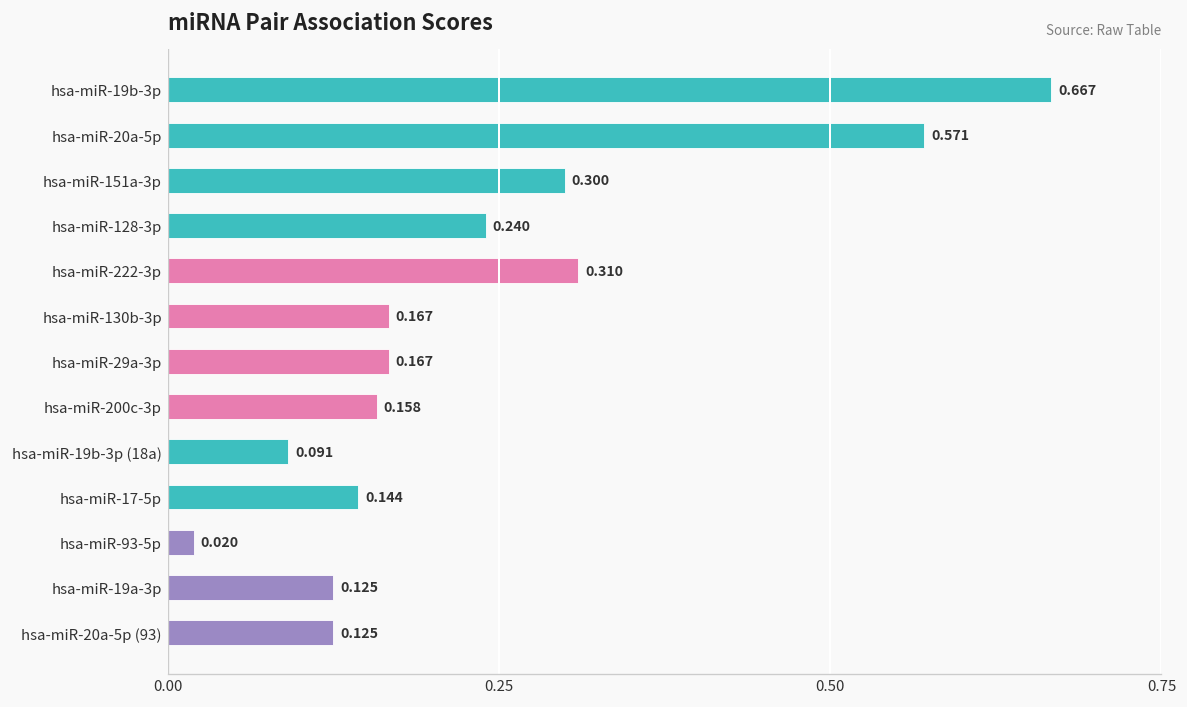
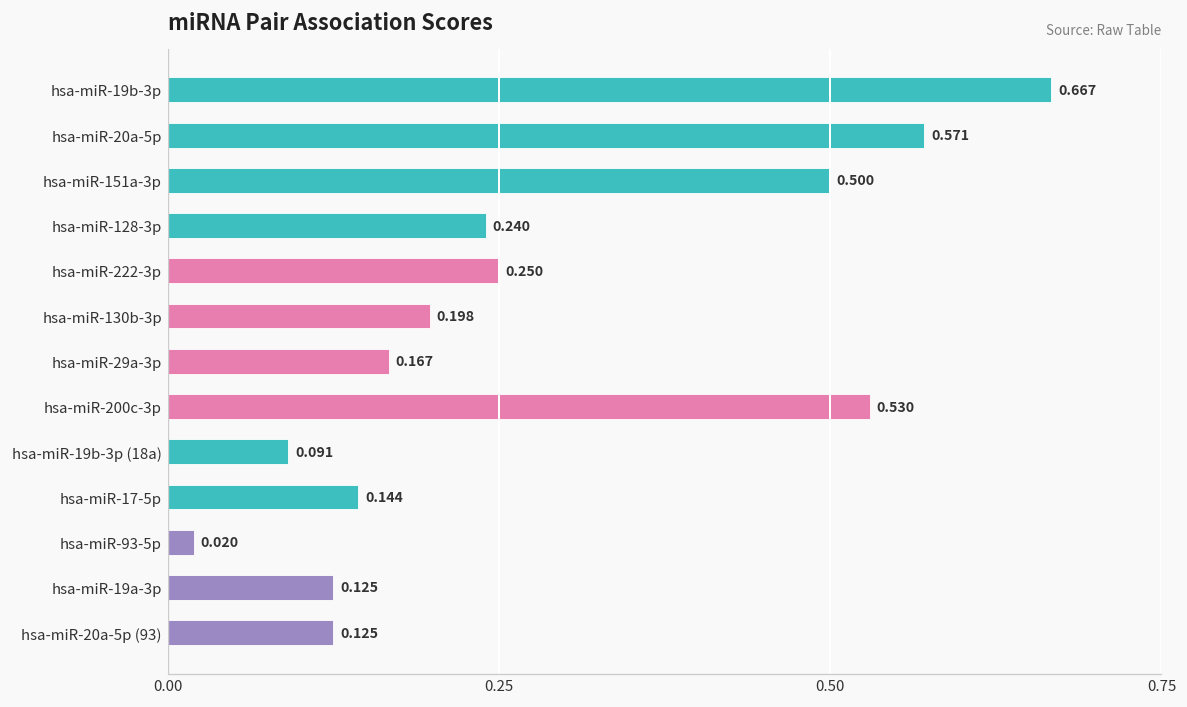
  {
    "hsa-miR-19b-3p": 0.667,
    "hsa-miR-20a-5p": 0.571,
-   "hsa-miR-151a-3p": 0.300,
+   "hsa-miR-151a-3p": 0.500,
    "hsa-miR-128-3p": 0.240,
-   "hsa-miR-222-3p": 0.310,
-   "hsa-miR-130b-3p": 0.167,
+   "hsa-miR-222-3p": 0.250,
+   "hsa-miR-130b-3p": 0.198,
    "hsa-miR-29a-3p": 0.167,
-   "hsa-miR-200c-3p": 0.158,
+   "hsa-miR-200c-3p": 0.530,
    "hsa-miR-19b-3p (18a)": 0.091,
    "hsa-miR-17-5p": 0.144,
    "hsa-miR-93-5p": 0.020,
    "hsa-miR-19a-3p": 0.125,
    "hsa-miR-20a-5p (93)": 0.125
  }
